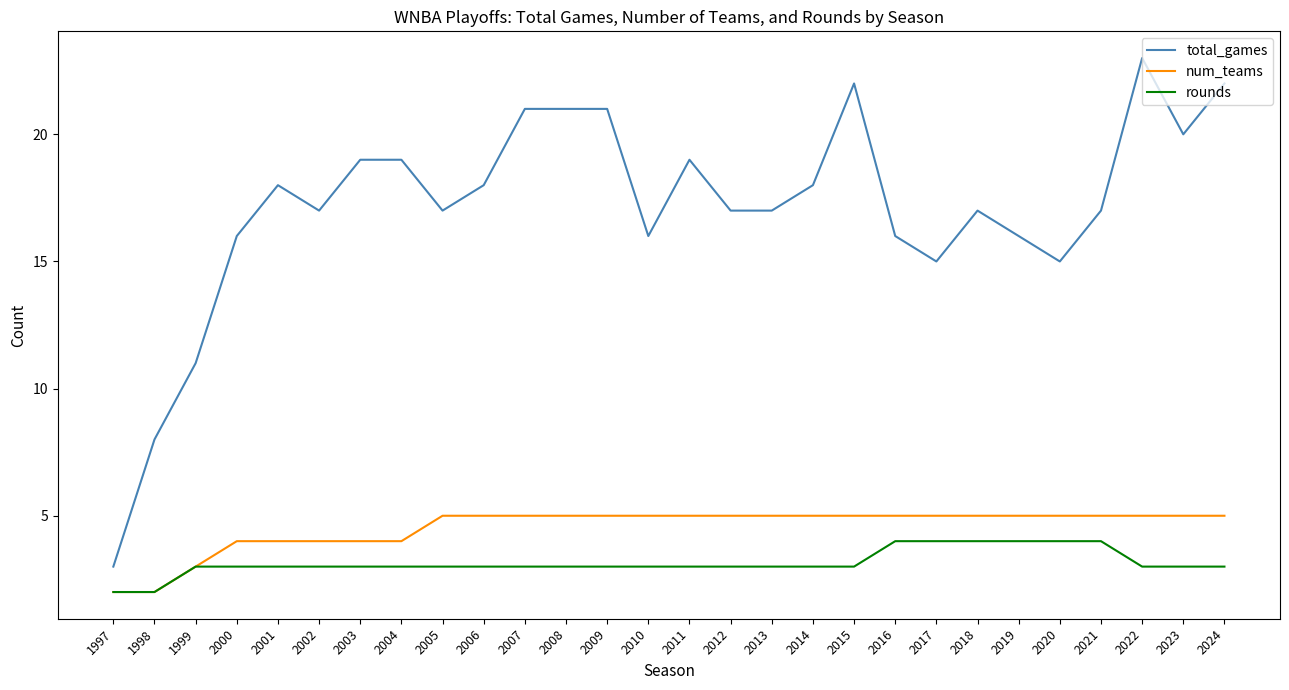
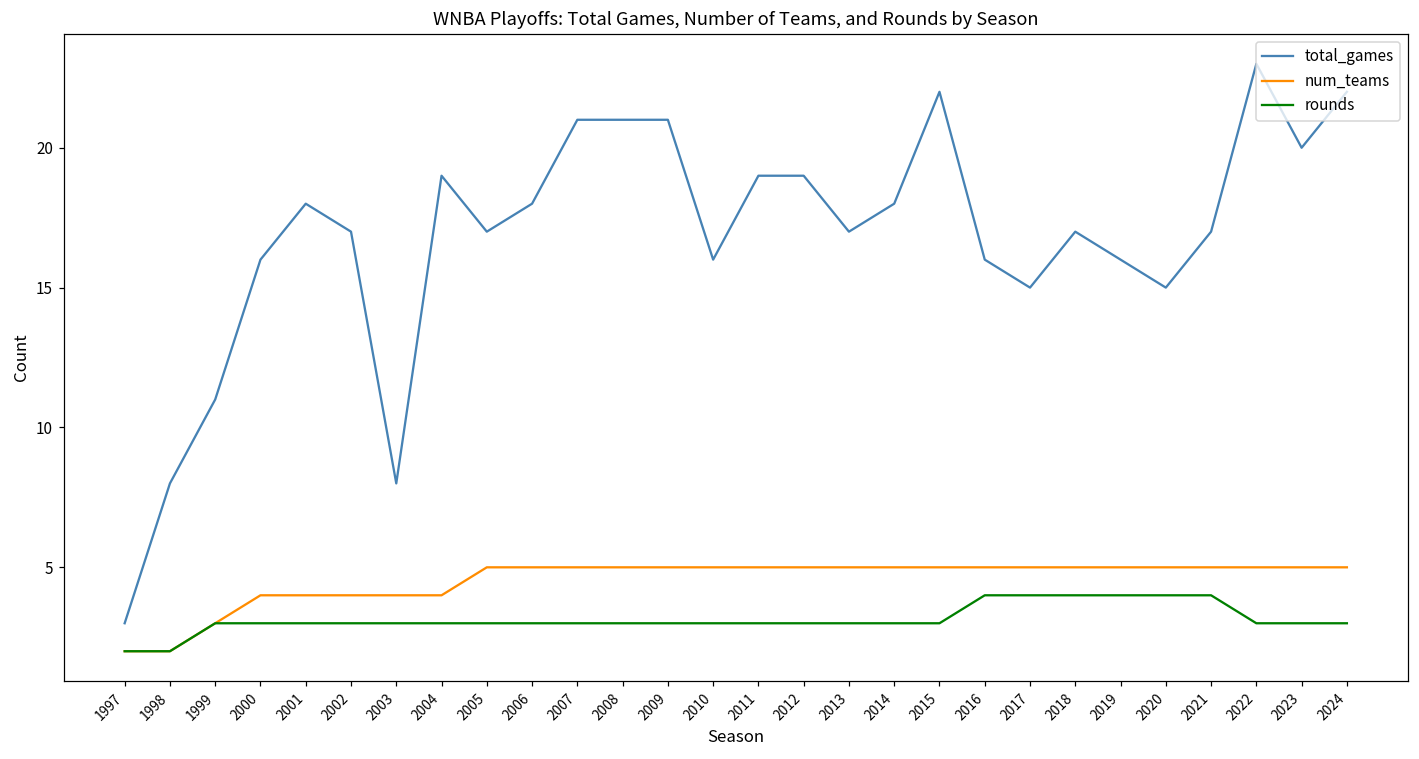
  {
    "total_games": {
      "1997": 3,
      "1998": 8,
      "1999": 11,
      "2000": 16,
      "2001": 18,
      "2002": 17,
-     "2003": 19,
+     "2003": 8,
      "2004": 19,
      "2005": 17,
      "2006": 18,
      "2007": 21,
      "2008": 21,
      "2009": 21,
      "2010": 16,
      "2011": 19,
-     "2012": 17,
+     "2012": 19,
      "2013": 17,
      "2014": 18,
      "2015": 22,
      "2016": 16,
      "2017": 15,
      "2018": 17,
      "2019": 16,
      "2020": 15,
      "2021": 17,
      "2023": 20
    },
    "num_teams": {
      "2000": 4,
      "2001": 4,
      "2002": 4,
      "2003": 4,
      "2004": 4,
      "2005": 5,
      "2006": 5,
      "2007": 5,
      "2008": 5,
      "2009": 5,
      "2010": 5,
      "2011": 5,
      "2012": 5,
      "2013": 5,
      "2014": 5,
      "2015": 5,
      "2016": 5,
      "2017": 5,
      "2018": 5,
      "2019": 5,
      "2020": 5,
      "2021": 5,
      "2022": 5,
      "2023": 5,
      "2024": 5
    },
    "rounds": {
      "2000": 3,
      "2001": 3,
      "2002": 3,
      "2003": 3,
      "2004": 3,
      "2005": 3,
      "2006": 3,
      "2007": 3,
      "2008": 3,
      "2009": 3,
      "2010": 3,
      "2011": 3,
      "2012": 3,
      "2013": 3,
      "2014": 3,
      "2015": 3,
      "2016": 4,
      "2017": 4,
      "2018": 4,
      "2019": 4,
      "2020": 4,
      "2021": 4,
      "2022": 3,
      "2023": 3,
      "2024": 3
    }
  }
